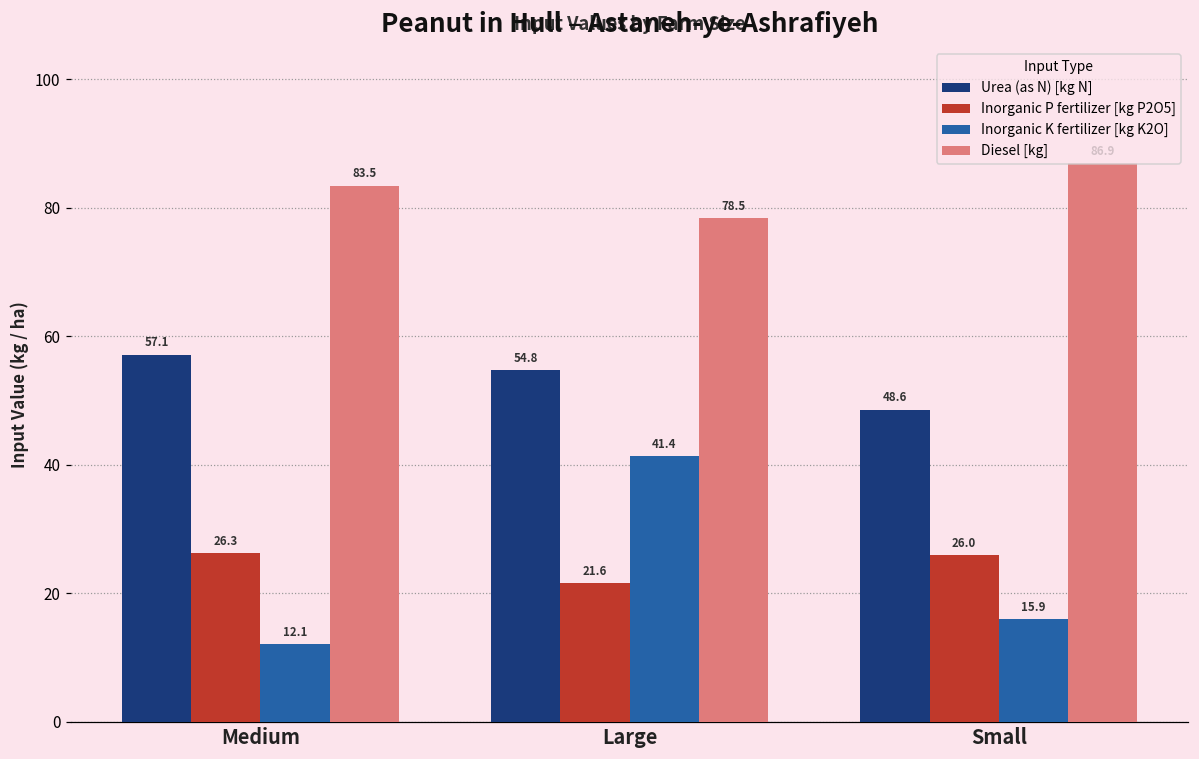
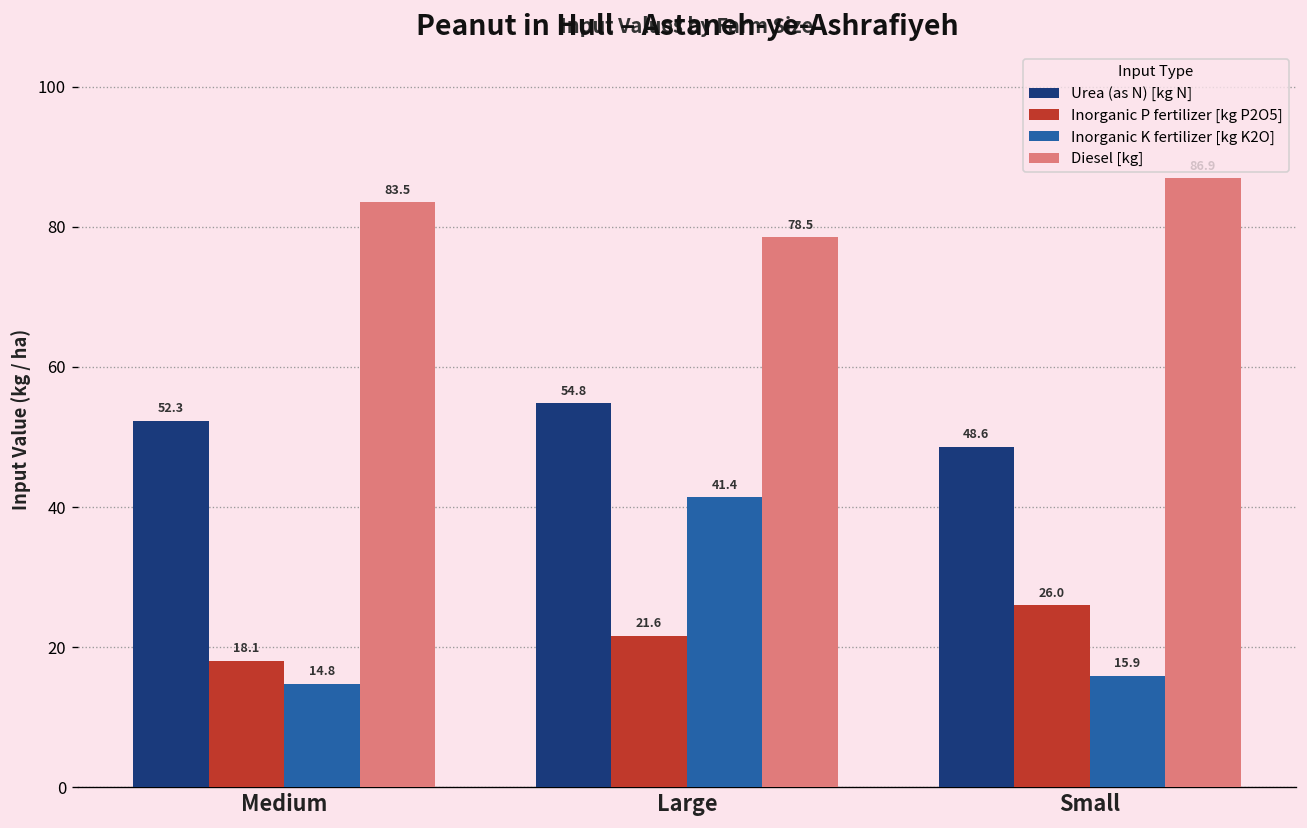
  {
    "Urea (as N) [kg N]": {
-     "Medium": 57.1,
+     "Medium": 52.3,
      "Large": 54.8,
      "Small": 48.6
    },
    "Inorganic P fertilizer [kg P2O5]": {
-     "Medium": 26.3,
+     "Medium": 18.1,
      "Large": 21.6,
      "Small": 26.0
    },
    "Inorganic K fertilizer [kg K2O]": {
-     "Medium": 12.1,
+     "Medium": 14.8,
      "Large": 41.4,
      "Small": 15.9
    },
    "Diesel [kg]": {
      "Medium": 83.5,
      "Large": 78.5
    }
  }
